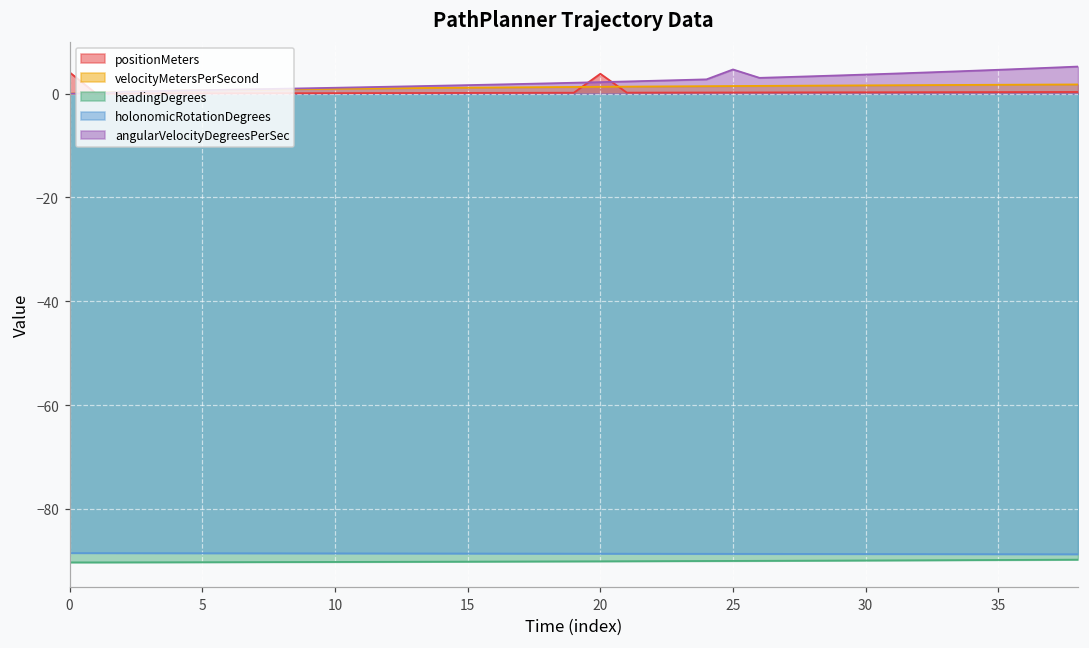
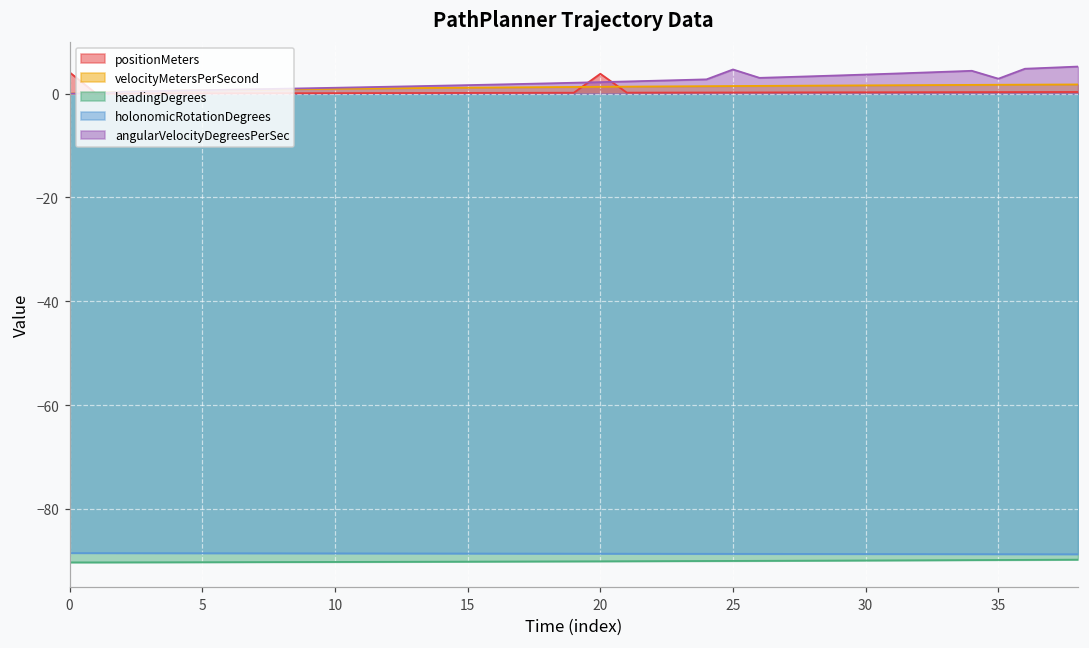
  {
    "positionMeters": {
      "0": 4,
      "20": 4
    },
    "velocityMetersPerSecond": {
      "20": 1,
      "25": 1,
      "30": 2,
      "35": 2
    },
    "angularVelocityDegreesPerSec": {
      "20": 2,
      "25": 5,
      "30": 4,
-     "35": 5
+     "35": 3
    }
  }
